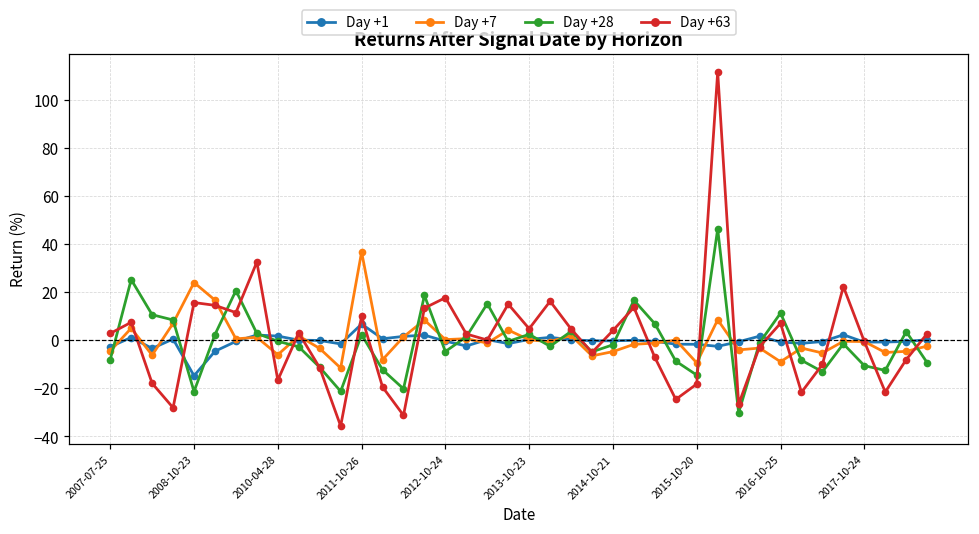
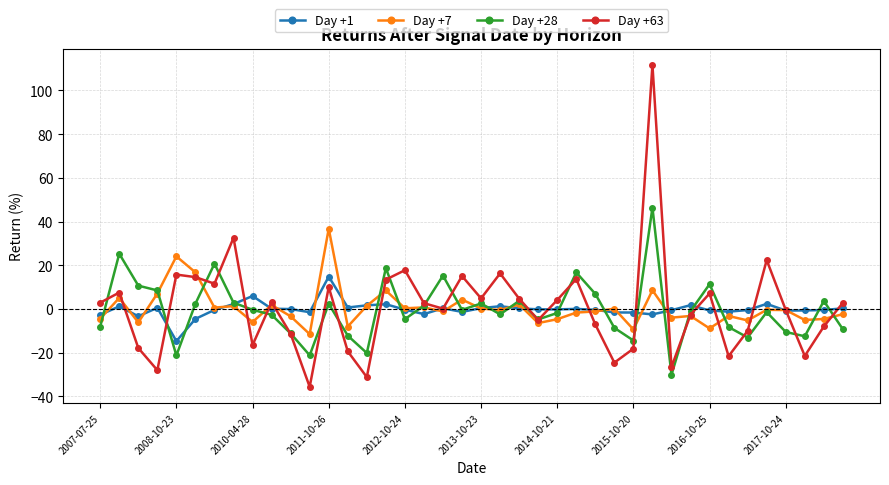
  {
    "Day +1": {
      "2007-07-25": -3,
      "2008-10-23": -15,
-     "2010-04-28": 2,
-     "2011-10-26": 7,
+     "2010-04-28": 6,
+     "2011-10-26": 15,
      "2014-10-21": 0,
      "2015-10-20": -2,
      "2016-10-25": -1
    },
    "Day +7": {
      "2007-07-25": -4,
      "2008-10-23": 24,
      "2010-04-28": -6,
      "2011-10-26": 37,
      "2014-10-21": -5,
      "2015-10-20": -9,
      "2016-10-25": -9
    },
    "Day +28": {
      "2007-07-25": -8,
      "2008-10-23": -21,
      "2010-04-28": 0,
      "2011-10-26": 2,
      "2012-10-24": -5,
      "2013-10-23": 2,
      "2014-10-21": -2,
      "2015-10-20": -14,
      "2016-10-25": 11,
      "2017-10-24": -11
    },
    "Day +63": {
      "2007-07-25": 3,
      "2008-10-23": 16,
      "2010-04-28": -17,
      "2011-10-26": 10,
      "2012-10-24": 18,
      "2013-10-23": 5,
      "2014-10-21": 4,
      "2015-10-20": -18,
      "2016-10-25": 7
    }
  }
